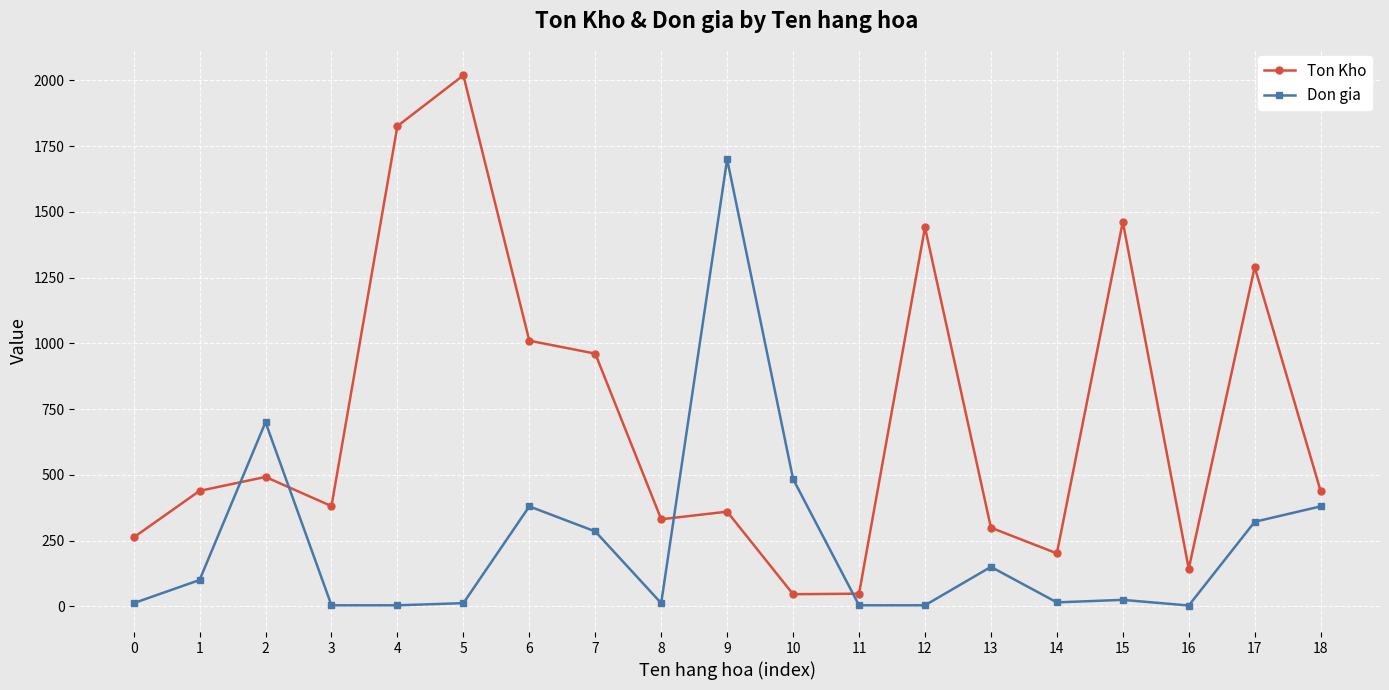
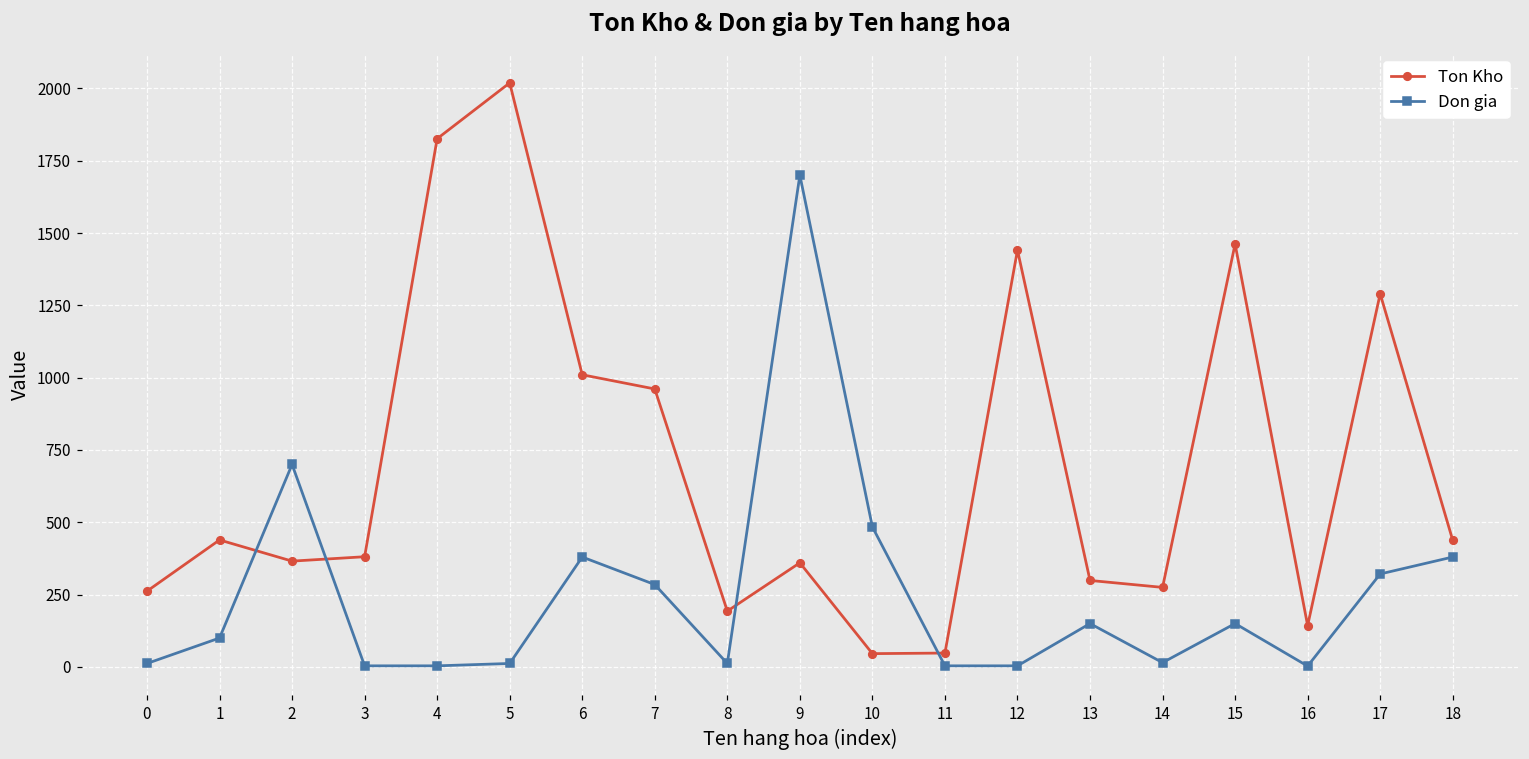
  {
    "Ton Kho": {
      "0": 260,
      "1": 440,
-     "2": 490,
+     "2": 370,
      "3": 380,
      "4": 1830,
      "5": 2020,
      "6": 1010,
      "7": 960,
-     "8": 330,
+     "8": 190,
      "9": 360,
      "10": 50,
      "11": 50,
      "12": 1440,
      "13": 300,
-     "14": 200,
+     "14": 280,
      "15": 1460,
      "16": 140,
      "17": 1290,
      "18": 440
    },
    "Don gia": {
      "0": 10,
      "1": 100,
      "2": 700,
      "3": 0,
      "4": 0,
      "5": 10,
      "6": 380,
      "7": 280,
      "8": 10,
      "9": 1700,
      "10": 480,
      "11": 0,
      "12": 0,
      "13": 150,
      "14": 10,
-     "15": 20,
+     "15": 150,
      "16": 0,
      "17": 320,
      "18": 380
    }
  }
